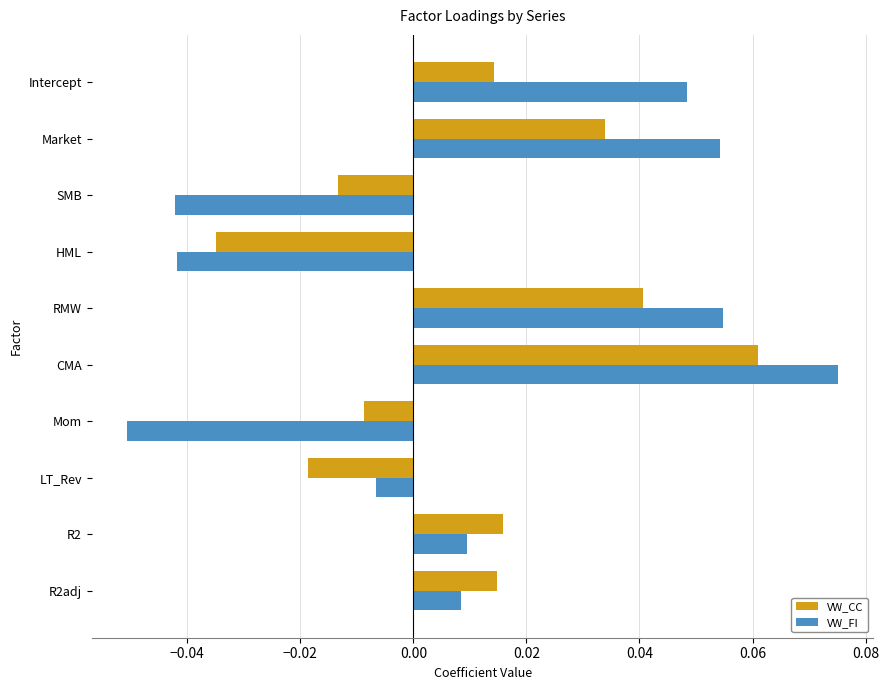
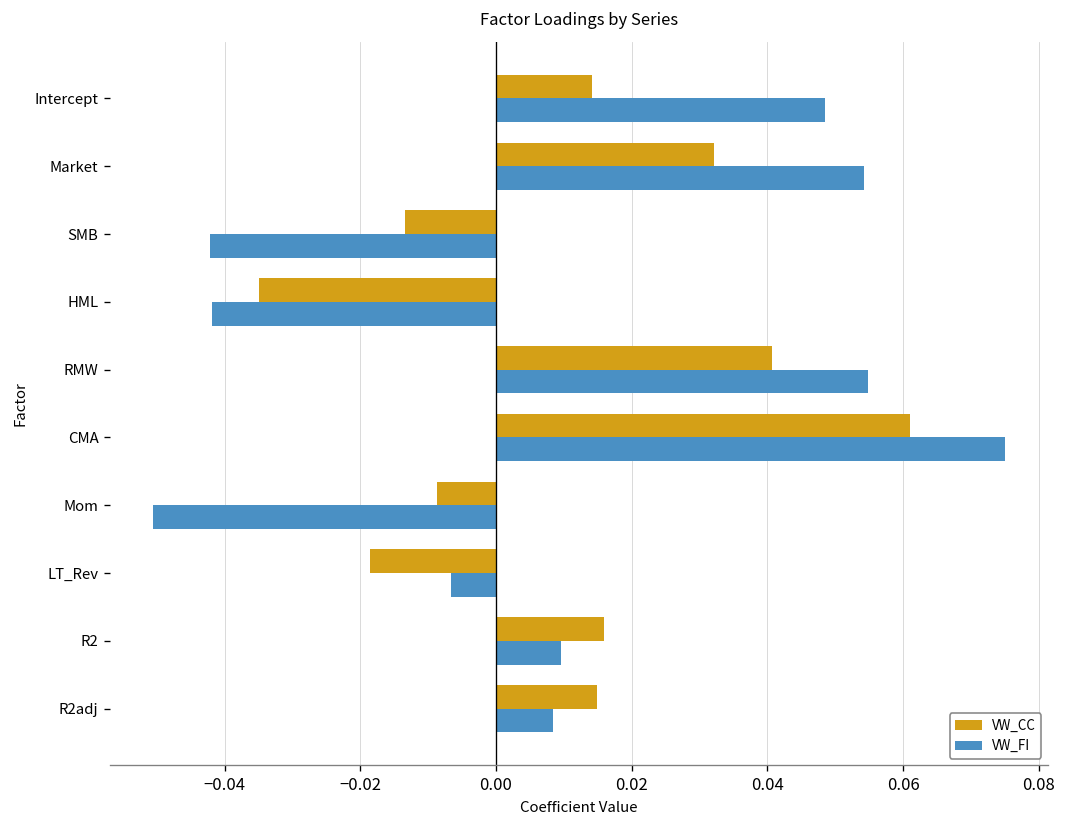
  {
    "VW_CC": {
      "Intercept": 0.014,
-     "Market": 0.034,
+     "Market": 0.032,
      "SMB": -0.013,
      "HML": -0.035,
      "RMW": 0.041,
      "CMA": 0.061,
      "Mom": -0.009,
      "LT_Rev": -0.019,
      "R2": 0.016,
      "R2adj": 0.015
    },
    "VW_FI": {
      "Intercept": 0.048,
      "Market": 0.054,
      "SMB": -0.042,
      "HML": -0.042,
      "RMW": 0.055,
      "CMA": 0.075,
      "Mom": -0.051,
      "LT_Rev": -0.007,
      "R2": 0.010,
      "R2adj": 0.008
    }
  }
